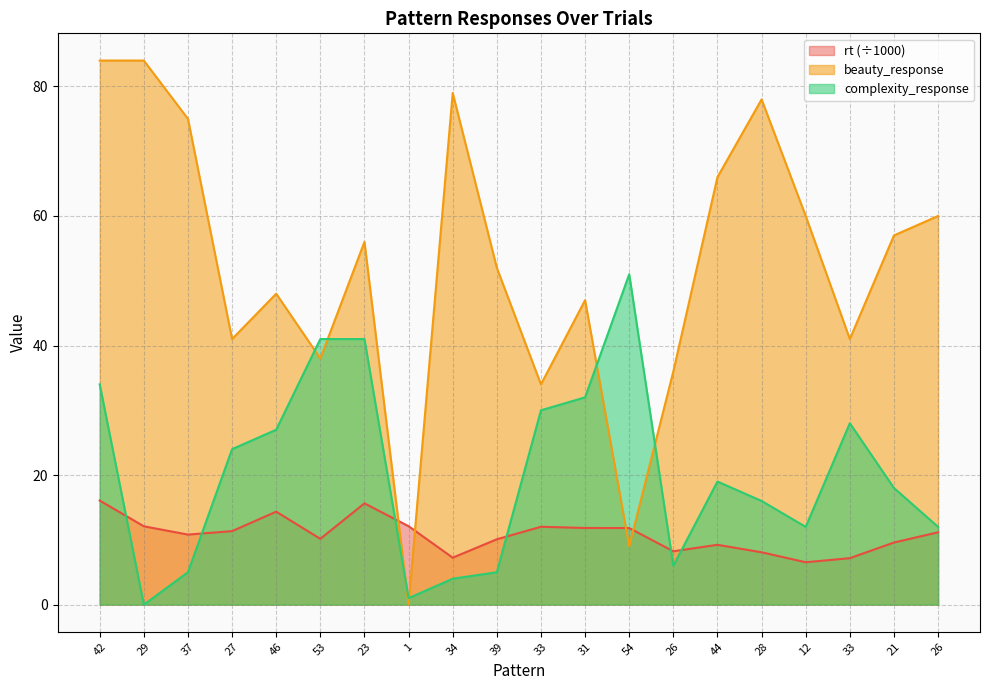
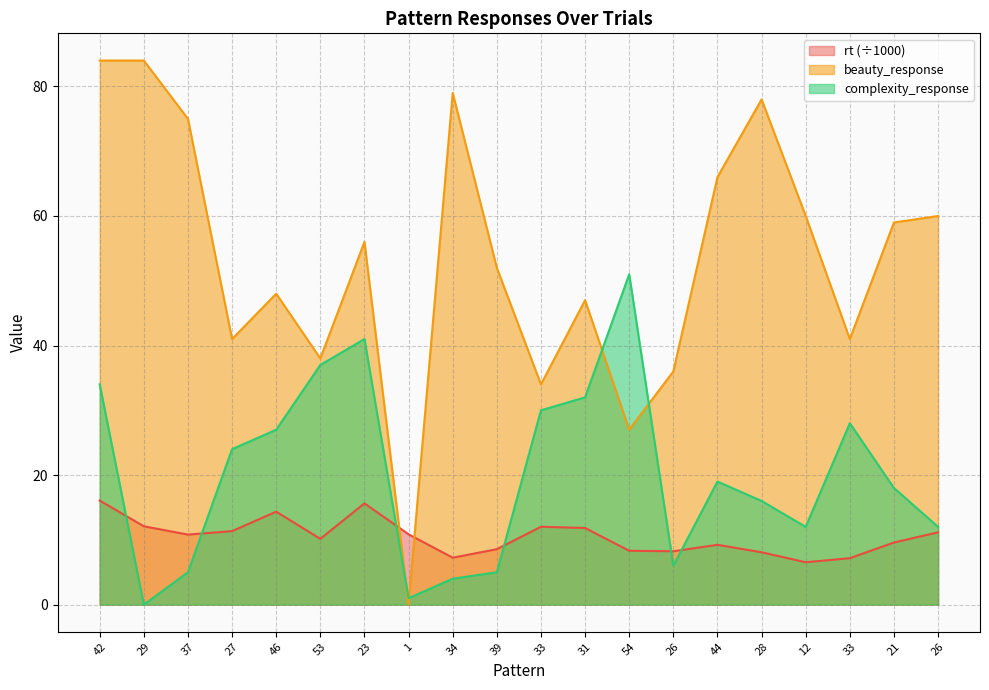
  {
    "rt (÷1000)": {
      "42": 16,
      "29": 12,
      "37": 11,
      "27": 11,
      "46": 14,
      "53": 10,
      "23": 16,
-     "1": 12,
+     "1": 11,
      "34": 7,
-     "39": 10,
+     "39": 9,
      "31": 12,
-     "54": 12,
+     "54": 8,
      "44": 9,
      "28": 8,
      "12": 7,
      "21": 10
    },
    "beauty_response": {
      "42": 84,
      "29": 84,
      "37": 75,
      "27": 41,
      "46": 48,
      "53": 38,
      "23": 56,
      "1": 0,
      "34": 79,
      "39": 52,
      "31": 47,
-     "54": 9,
+     "54": 27,
      "44": 66,
      "28": 78,
      "12": 60,
-     "21": 57
+     "21": 59
    },
    "complexity_response": {
      "42": 34,
      "29": 0,
      "37": 5,
      "27": 24,
      "46": 27,
-     "53": 41,
+     "53": 37,
      "23": 41,
      "1": 1,
      "34": 4,
      "39": 5,
      "31": 32,
      "54": 51,
      "44": 19,
      "28": 16,
      "12": 12,
      "21": 18
    }
  }
